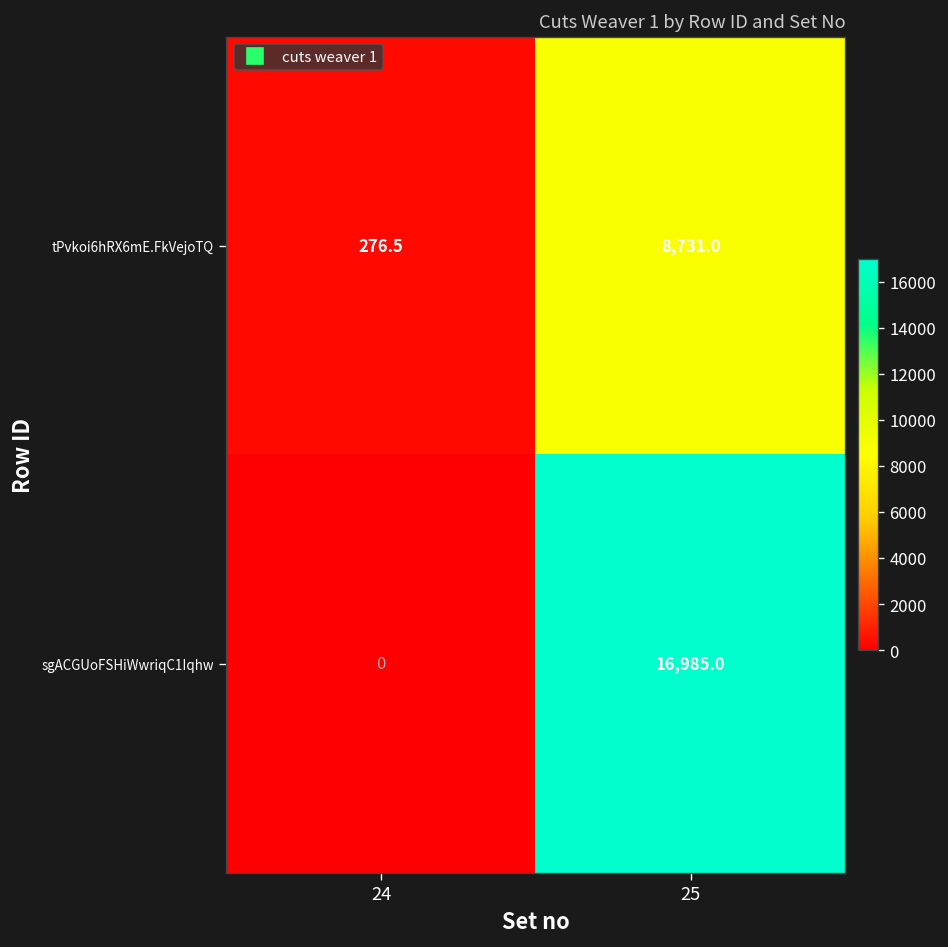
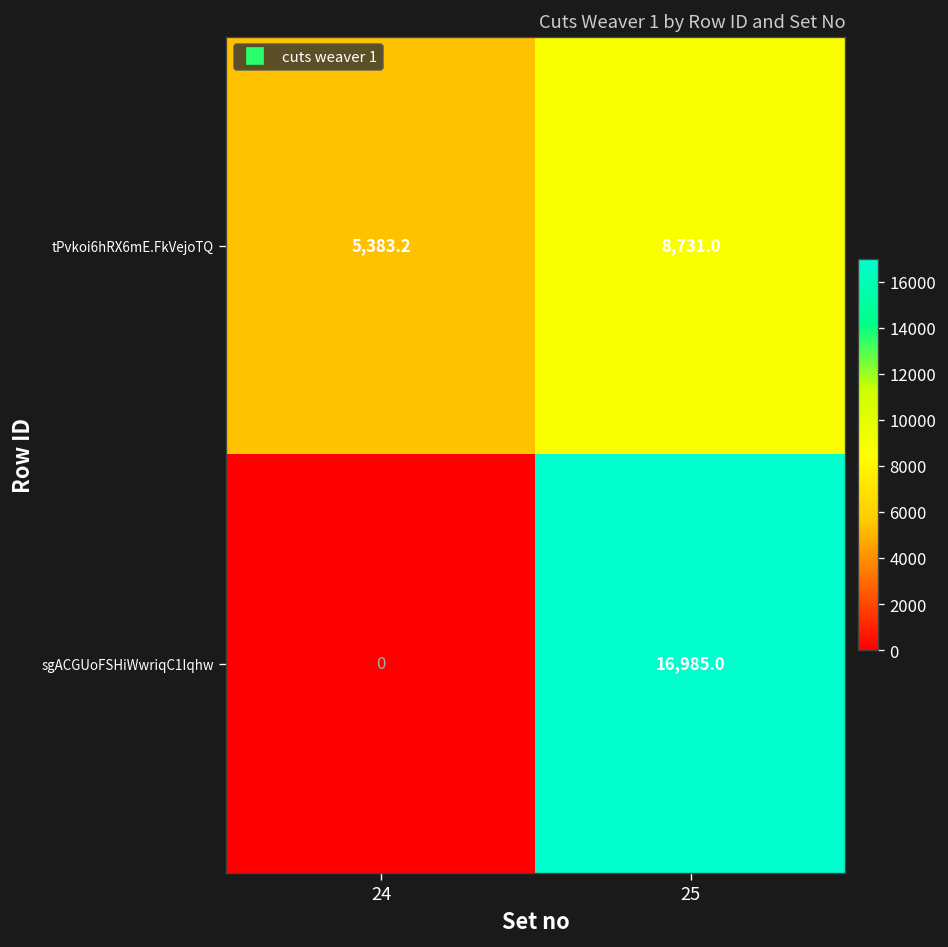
  {
    "tPvkoi6hRX6mE.FkVejoTQ": {
-     "24": "276.5",
+     "24": "5,383.2",
      "25": "8,731.0"
    },
    "sgACGUoFSHiWwriqC1Iqhw": {
      "24": "0",
      "25": "16,985.0"
    }
  }
